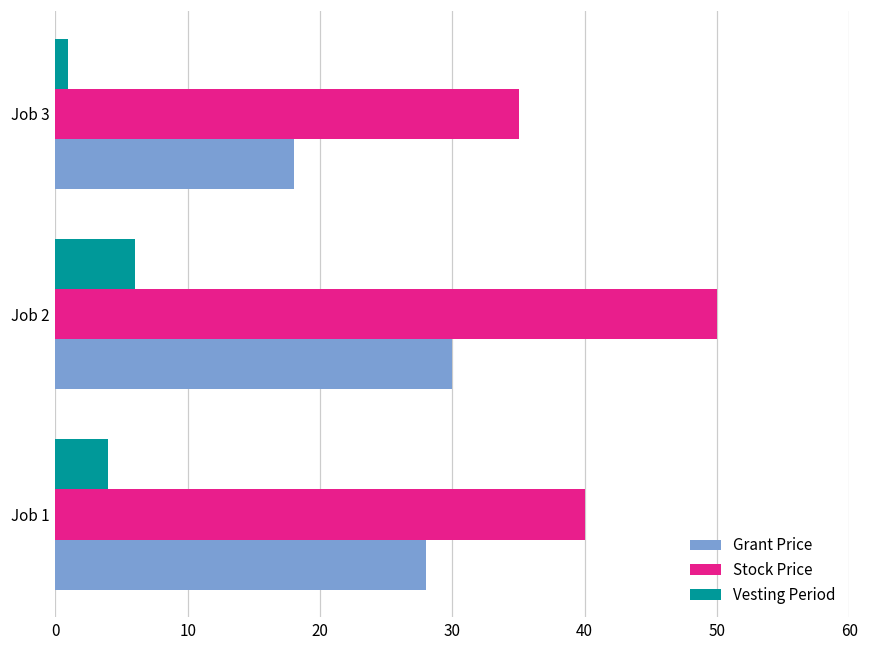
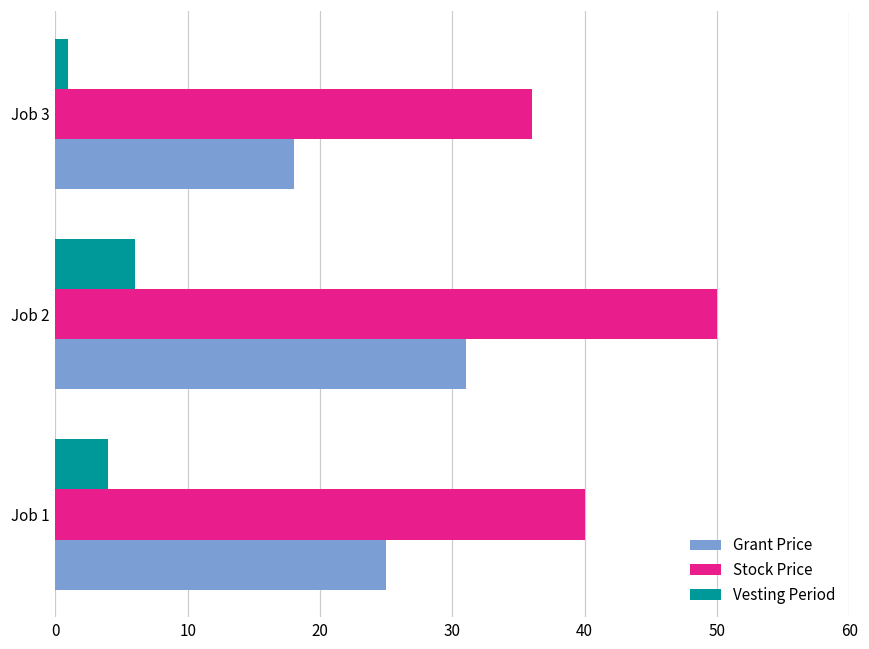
  {
    "Grant Price": {
      "Job 3": 18,
-     "Job 2": 30,
-     "Job 1": 28
+     "Job 2": 31,
+     "Job 1": 25
    },
    "Stock Price": {
-     "Job 3": 35,
+     "Job 3": 36,
      "Job 2": 50,
      "Job 1": 40
    },
    "Vesting Period": {
      "Job 3": 1,
      "Job 2": 6,
      "Job 1": 4
    }
  }
